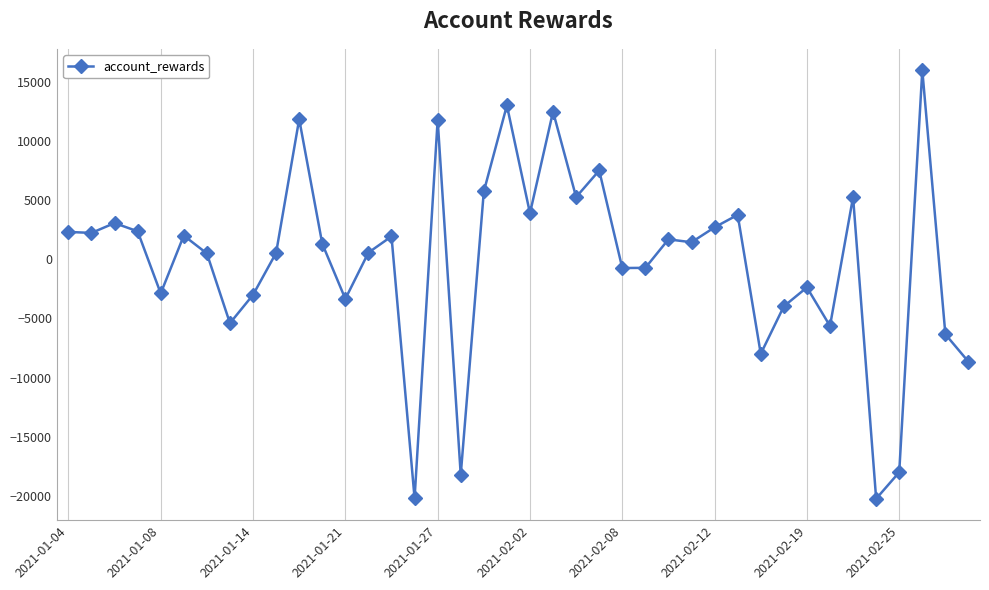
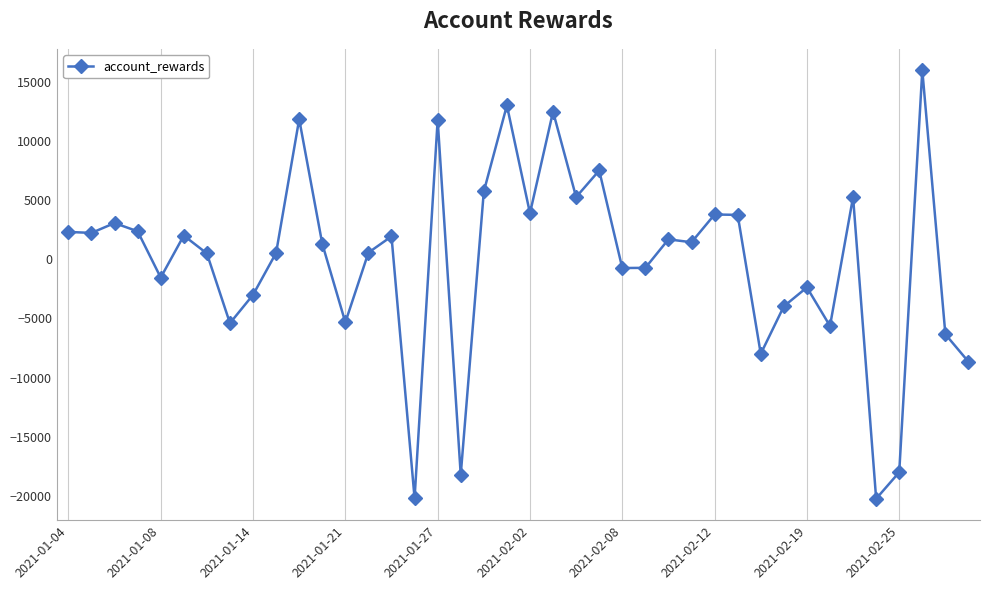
  {
    "2021-01-04": 2300,
-   "2021-01-08": -2900,
+   "2021-01-08": -1600,
    "2021-01-14": -3000,
-   "2021-01-21": -3400,
+   "2021-01-21": -5300,
    "2021-01-27": 11800,
    "2021-02-02": 3900,
    "2021-02-08": -700,
-   "2021-02-12": 2700,
+   "2021-02-12": 3800,
    "2021-02-19": -2400,
    "2021-02-25": -18000
  }
